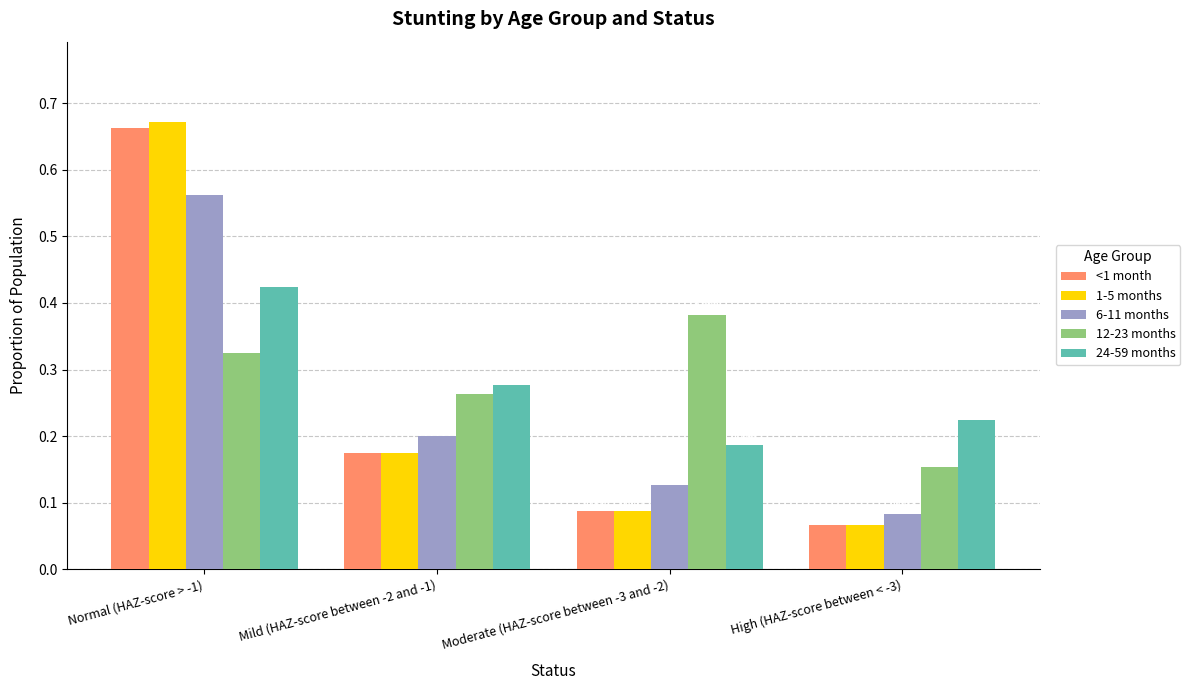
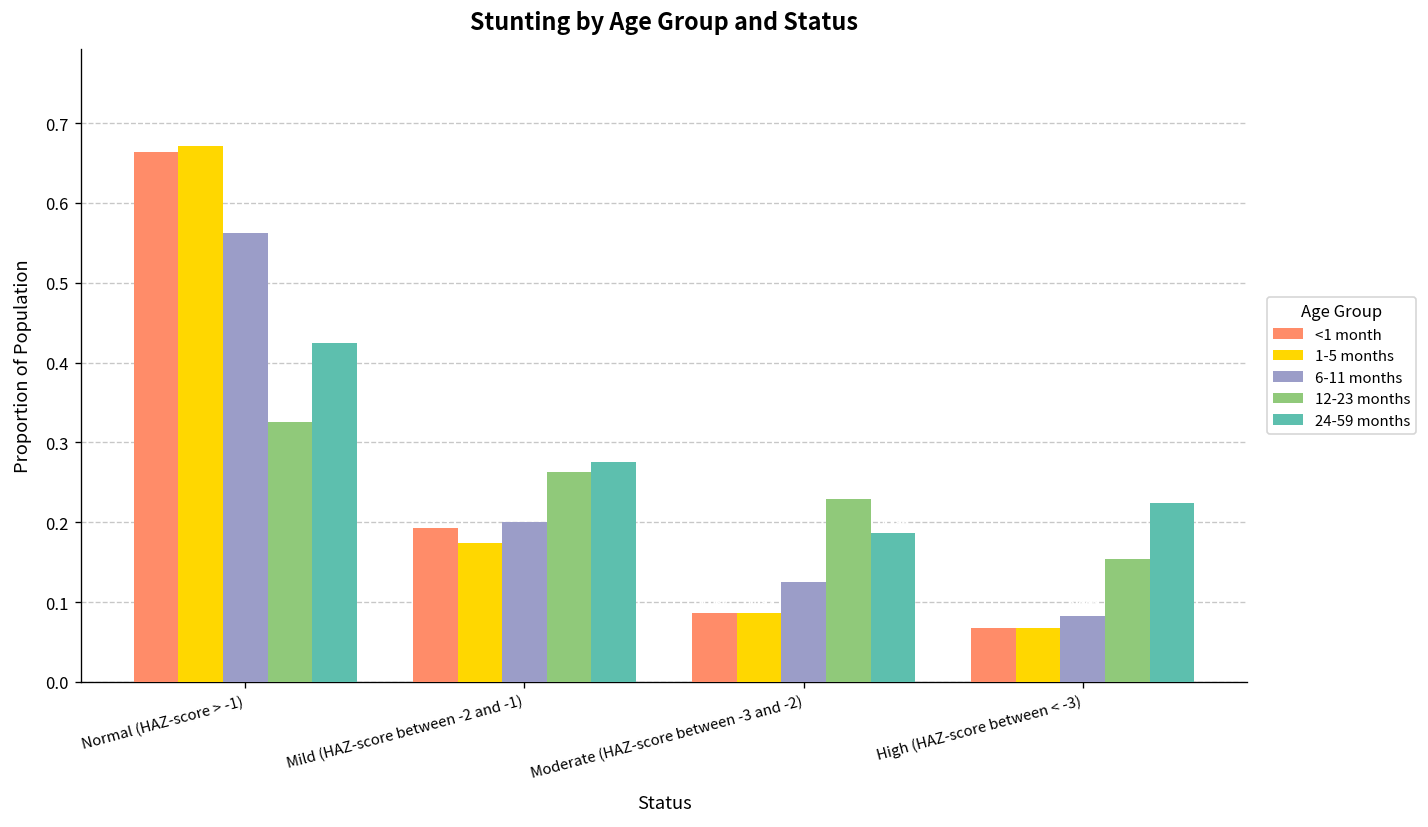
  {
    "<1 month": {
      "Normal (HAZ-score > -1)": 0.66,
-     "Mild (HAZ-score between -2 and -1)": 0.17,
+     "Mild (HAZ-score between -2 and -1)": 0.19,
      "Moderate (HAZ-score between -3 and -2)": 0.09,
      "High (HAZ-score between < -3)": 0.07
    },
    "1-5 months": {
      "Normal (HAZ-score > -1)": 0.67,
      "Mild (HAZ-score between -2 and -1)": 0.17,
      "Moderate (HAZ-score between -3 and -2)": 0.09,
      "High (HAZ-score between < -3)": 0.07
    },
    "6-11 months": {
      "Normal (HAZ-score > -1)": 0.56,
      "Mild (HAZ-score between -2 and -1)": 0.20,
      "Moderate (HAZ-score between -3 and -2)": 0.13,
      "High (HAZ-score between < -3)": 0.08
    },
    "12-23 months": {
      "Normal (HAZ-score > -1)": 0.33,
      "Mild (HAZ-score between -2 and -1)": 0.26,
-     "Moderate (HAZ-score between -3 and -2)": 0.38,
+     "Moderate (HAZ-score between -3 and -2)": 0.23,
      "High (HAZ-score between < -3)": 0.15
    },
    "24-59 months": {
      "Normal (HAZ-score > -1)": 0.42,
      "Mild (HAZ-score between -2 and -1)": 0.28,
      "Moderate (HAZ-score between -3 and -2)": 0.19,
      "High (HAZ-score between < -3)": 0.22
    }
  }
